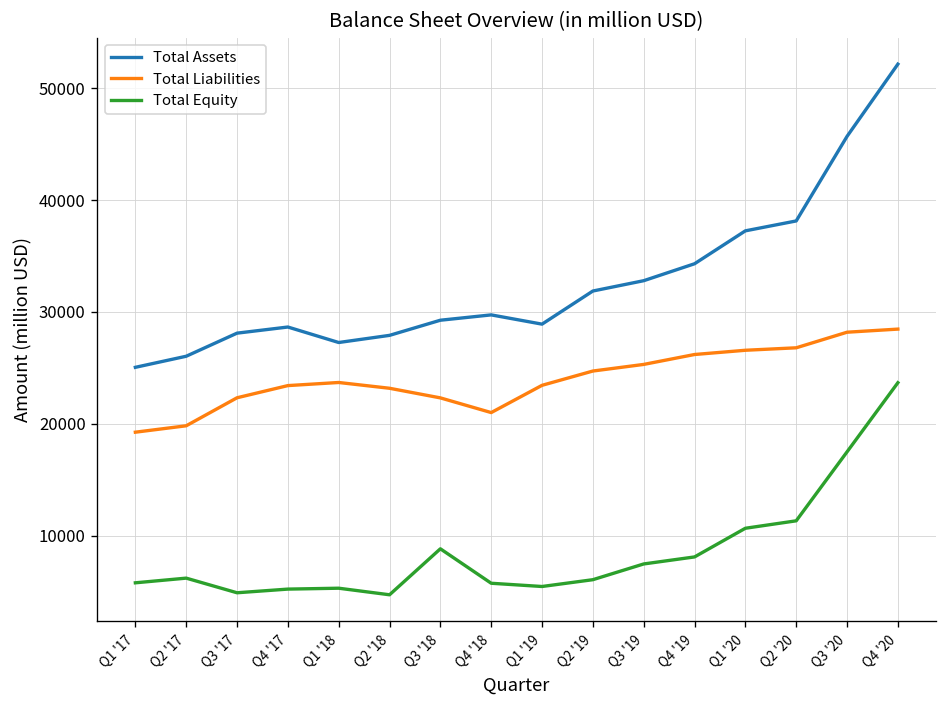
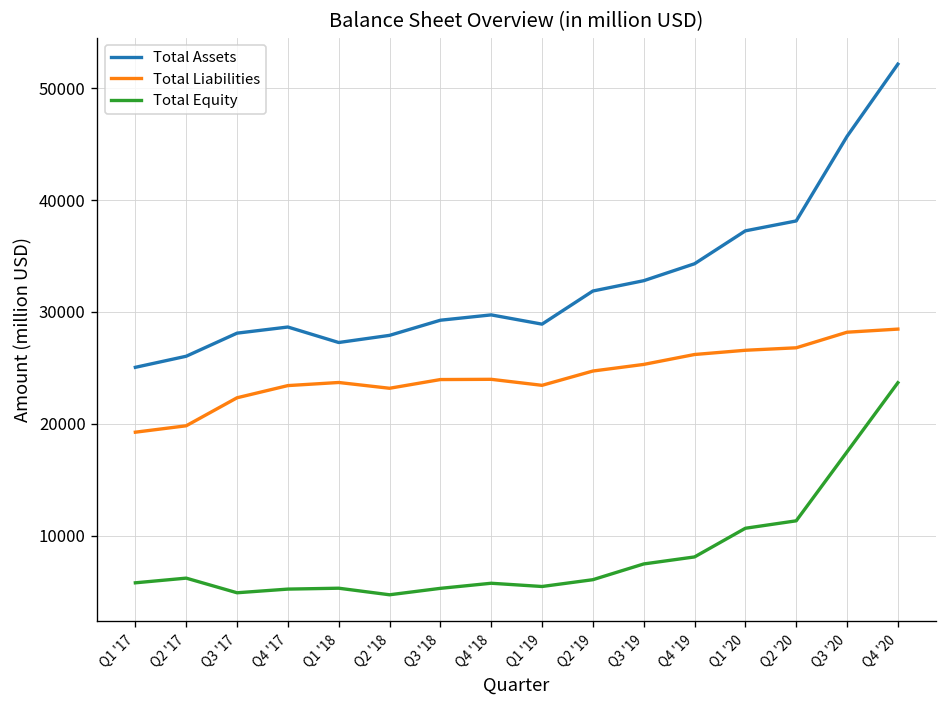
  {
    "Total Assets": {
      "Q1 '17": 25000,
      "Q2 '17": 26000,
      "Q3 '17": 28000,
      "Q4 '17": 29000,
      "Q1 '18": 27000,
      "Q2 '18": 28000,
      "Q3 '18": 29000,
      "Q4 '18": 30000,
      "Q1 '19": 29000,
      "Q2 '19": 32000,
      "Q3 '19": 33000,
      "Q4 '19": 34000,
      "Q1 '20": 37000,
      "Q2 '20": 38000,
      "Q3 '20": 46000,
      "Q4 '20": 52000
    },
    "Total Liabilities": {
      "Q1 '17": 19000,
      "Q2 '17": 20000,
      "Q3 '17": 22000,
      "Q4 '17": 23000,
      "Q1 '18": 24000,
      "Q2 '18": 23000,
-     "Q3 '18": 22000,
-     "Q4 '18": 21000,
+     "Q3 '18": 24000,
+     "Q4 '18": 24000,
      "Q1 '19": 23000,
      "Q2 '19": 25000,
      "Q3 '19": 25000,
      "Q4 '19": 26000,
      "Q1 '20": 27000,
      "Q2 '20": 27000,
      "Q3 '20": 28000,
      "Q4 '20": 28000
    },
    "Total Equity": {
      "Q1 '17": 6000,
      "Q2 '17": 6000,
      "Q3 '17": 5000,
      "Q4 '17": 5000,
      "Q1 '18": 5000,
      "Q2 '18": 5000,
-     "Q3 '18": 9000,
+     "Q3 '18": 5000,
      "Q4 '18": 6000,
      "Q1 '19": 5000,
      "Q2 '19": 6000,
      "Q3 '19": 7000,
      "Q4 '19": 8000,
      "Q1 '20": 11000,
      "Q2 '20": 11000,
      "Q3 '20": 18000,
      "Q4 '20": 24000
    }
  }
